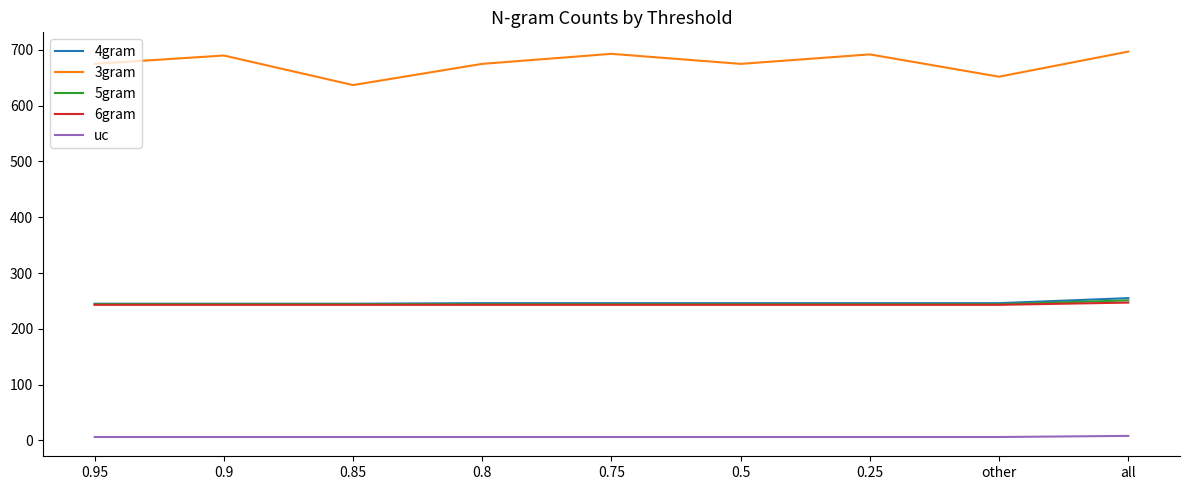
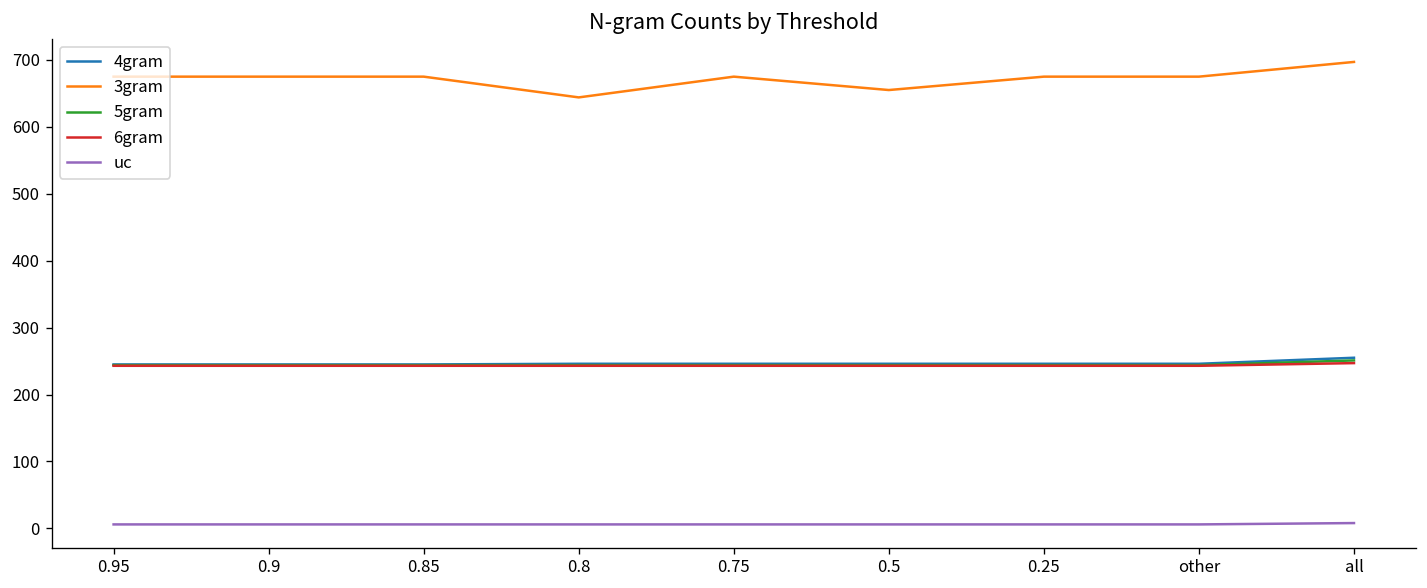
  {
    "3gram": {
-     "0.9": 690,
-     "0.85": 640,
-     "0.8": 680,
-     "0.75": 690,
-     "0.5": 680,
-     "0.25": 690,
-     "other": 650,
+     "0.9": 680,
+     "0.85": 680,
+     "0.8": 640,
+     "0.75": 680,
+     "0.5": 660,
+     "0.25": 680,
+     "other": 680,
      "all": 700
    },
    "uc": {
      "0.95": 10,
      "0.9": 10,
      "0.85": 10,
      "0.8": 10,
      "0.75": 10,
      "0.5": 10,
      "0.25": 10,
      "other": 10,
      "all": 10
    }
  }
